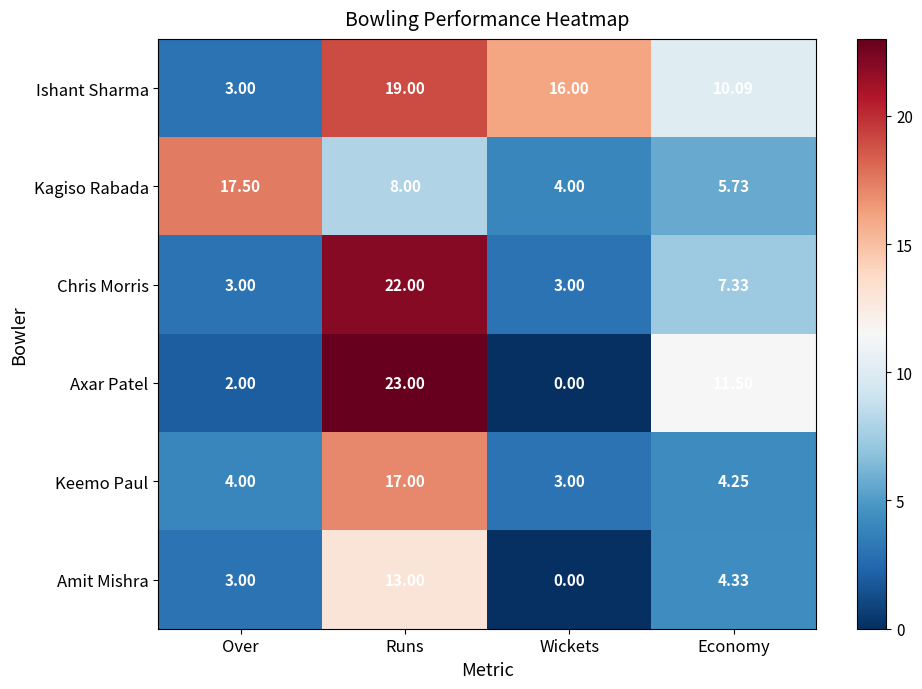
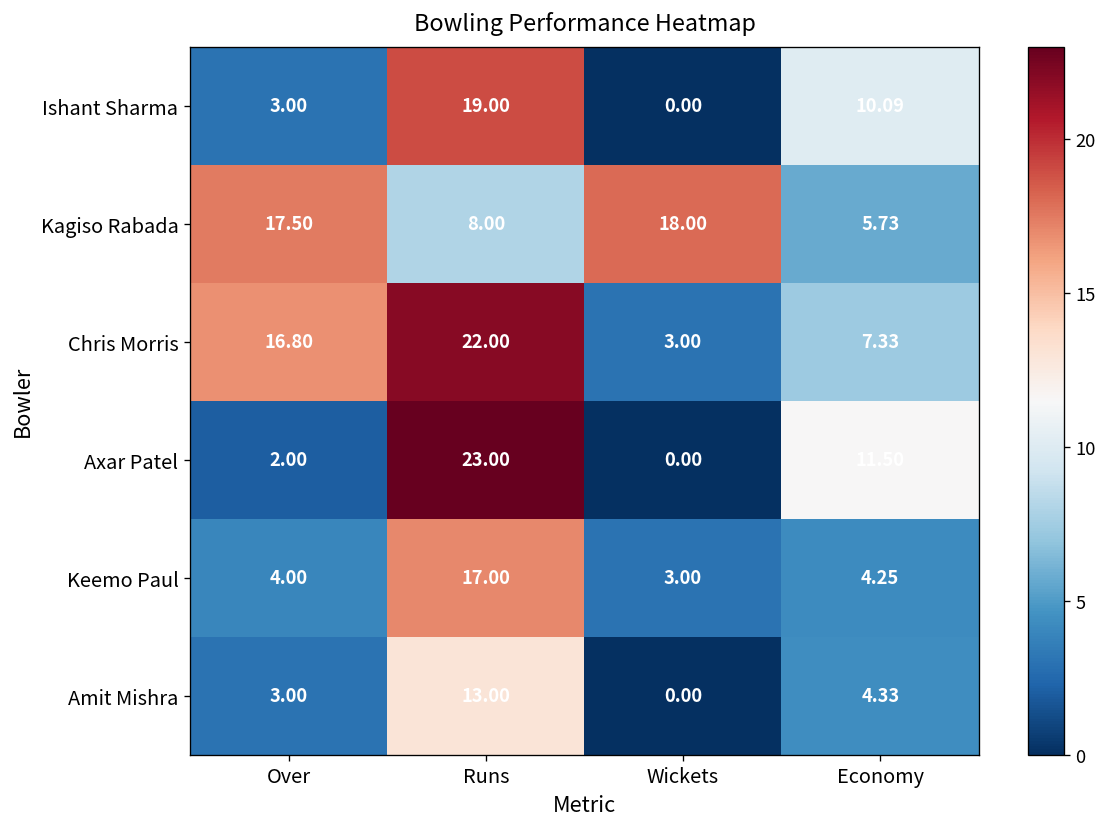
  {
    "Ishant Sharma": {
      "Over": 3.00,
      "Runs": 19.00,
-     "Wickets": 16.00
+     "Wickets": 0.00
    },
    "Kagiso Rabada": {
      "Over": 17.50,
      "Runs": 8.00,
-     "Wickets": 4.00,
+     "Wickets": 18.00,
      "Economy": 5.73
    },
    "Chris Morris": {
-     "Over": 3.00,
+     "Over": 16.80,
      "Runs": 22.00,
      "Wickets": 3.00,
      "Economy": 7.33
    },
    "Axar Patel": {
      "Over": 2.00,
      "Runs": 23.00,
      "Wickets": 0.00
    },
    "Keemo Paul": {
      "Over": 4.00,
      "Runs": 17.00,
      "Wickets": 3.00,
      "Economy": 4.25
    },
    "Amit Mishra": {
      "Over": 3.00,
      "Wickets": 0.00,
      "Economy": 4.33
    }
  }
